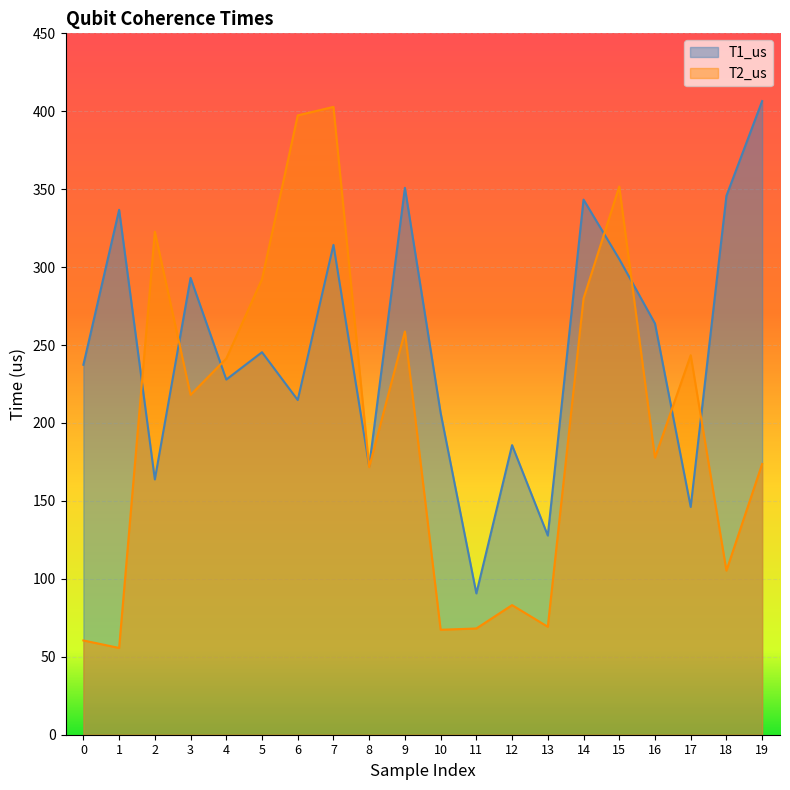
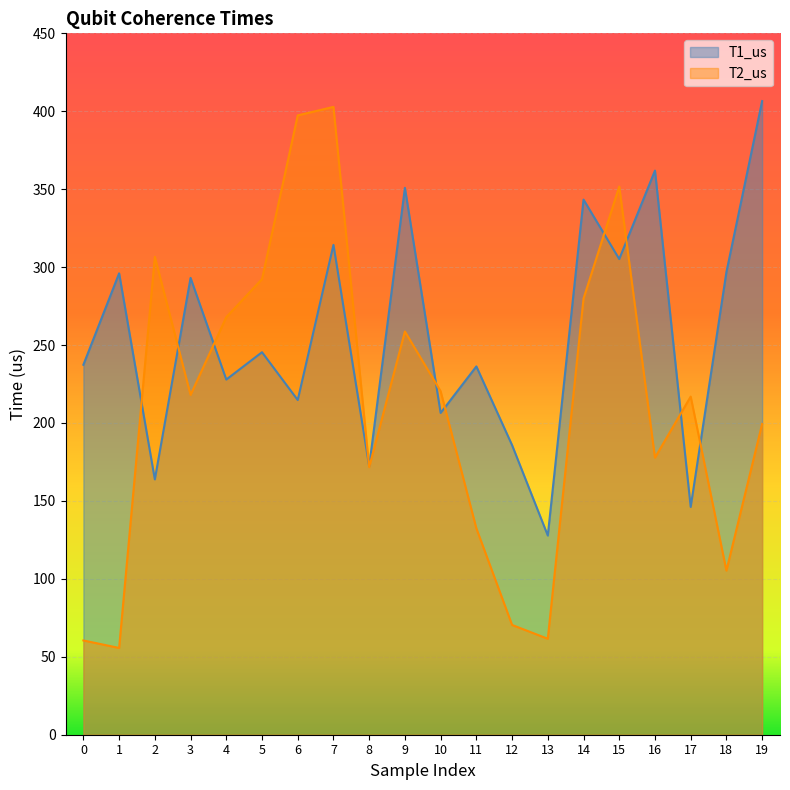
  {
    "T1_us": {
      "0": 237,
-     "1": 337,
+     "1": 296,
      "2": 164,
      "3": 293,
      "4": 228,
      "5": 245,
      "6": 215,
      "7": 314,
      "9": 351,
      "10": 206,
-     "11": 91,
+     "11": 236,
      "12": 186,
      "13": 128,
      "14": 343,
      "15": 305,
-     "16": 264,
+     "16": 362,
      "17": 146,
-     "18": 346,
+     "18": 297,
      "19": 407
    },
    "T2_us": {
      "0": 60,
      "1": 56,
-     "2": 323,
+     "2": 307,
      "3": 218,
-     "4": 241,
+     "4": 268,
      "5": 292,
      "6": 397,
      "7": 403,
      "9": 259,
-     "10": 67,
-     "11": 68,
-     "12": 83,
-     "13": 69,
+     "10": 220,
+     "11": 132,
+     "12": 70,
+     "13": 62,
      "14": 280,
      "15": 352,
      "16": 178,
-     "17": 244,
+     "17": 217,
      "18": 105,
-     "19": 174
+     "19": 199
    }
  }
